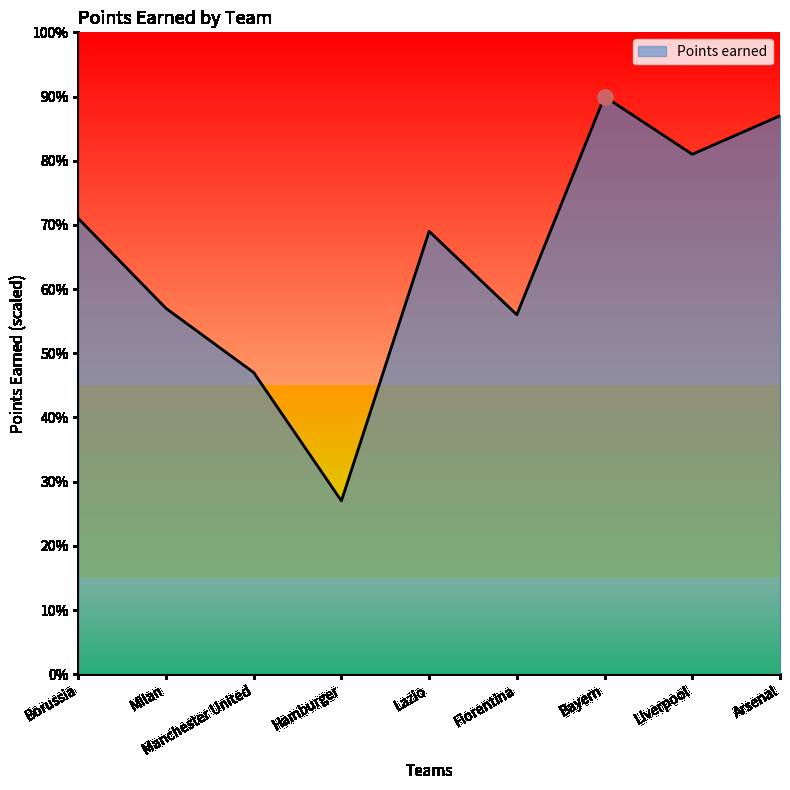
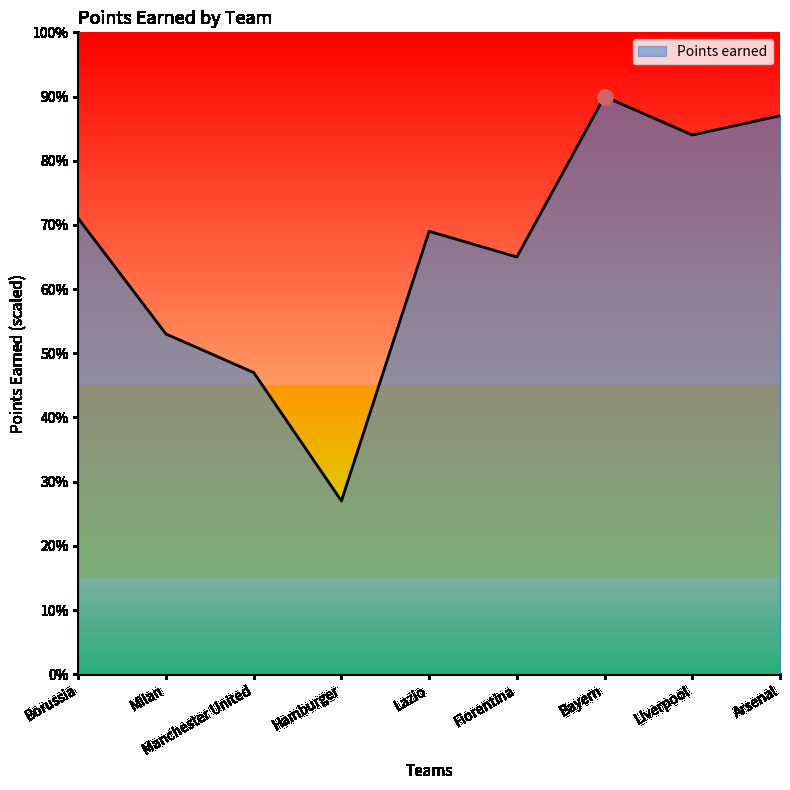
  {
    "Points earned": {
      "Borussia": "71%",
-     "Milan": "57%",
+     "Milan": "53%",
      "Manchester United": "47%",
      "Hamburger": "27%",
      "Lazio": "69%",
-     "Fiorentina": "56%",
-     "Liverpool": "81%",
+     "Fiorentina": "65%",
+     "Liverpool": "84%",
      "Arsenal": "87%"
    }
  }
